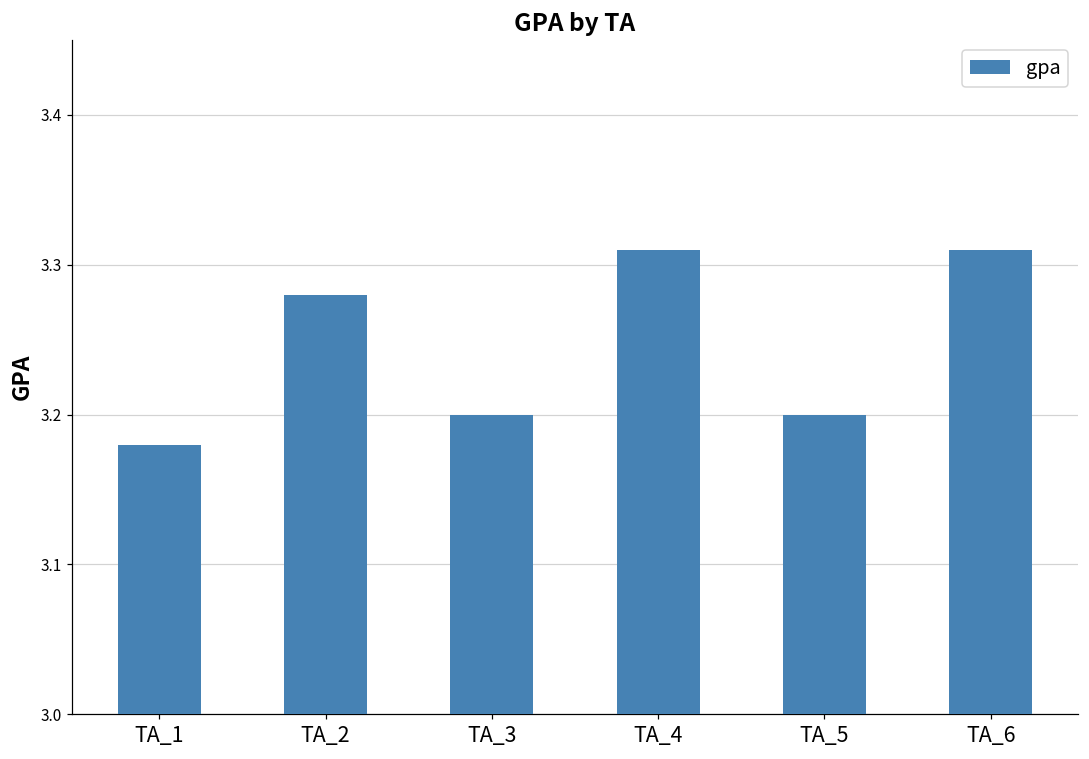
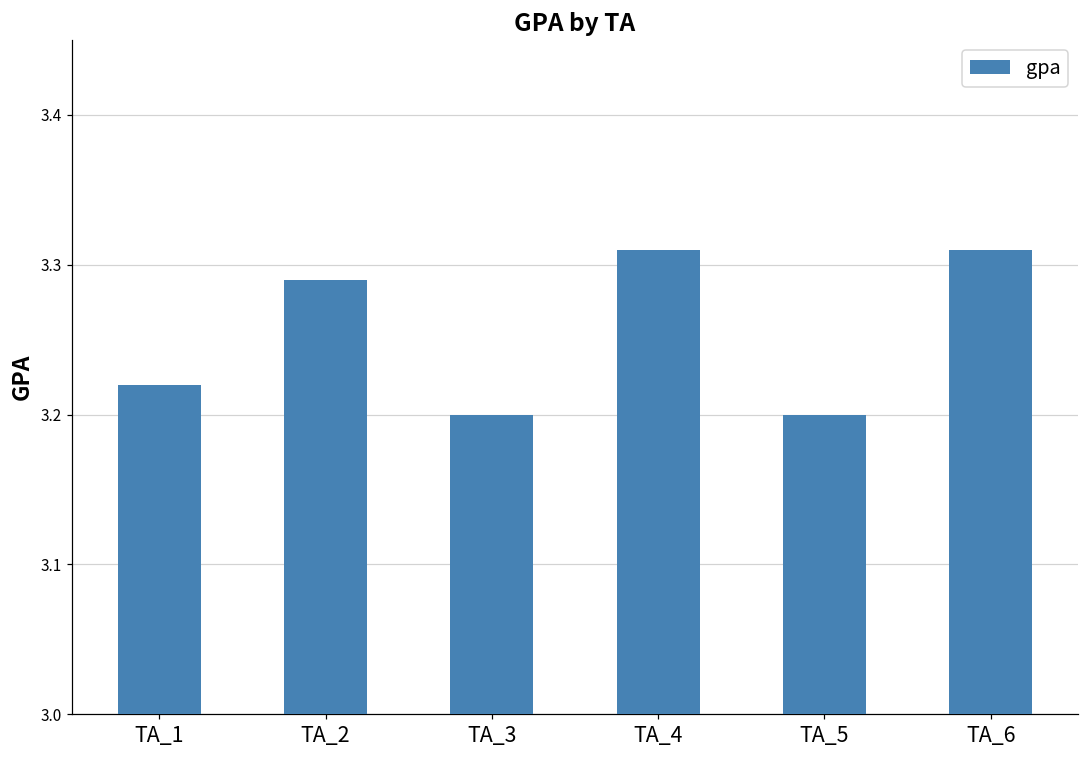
  {
-   "TA_1": 3.18,
-   "TA_2": 3.28,
+   "TA_1": 3.22,
+   "TA_2": 3.29,
    "TA_3": 3.20,
    "TA_4": 3.31,
    "TA_5": 3.20,
    "TA_6": 3.31
  }
